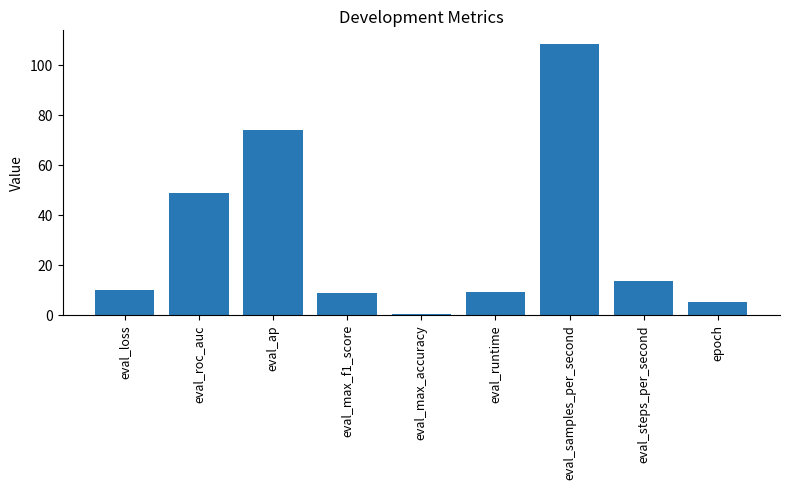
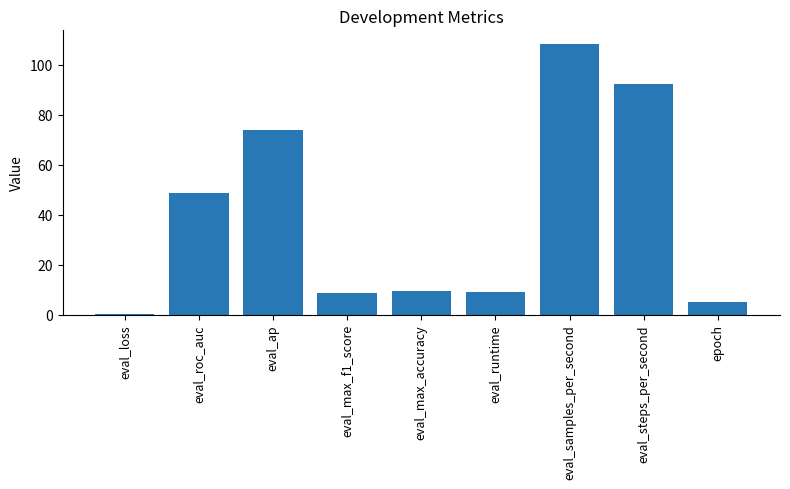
  {
-   "eval_loss": 10,
+   "eval_loss": 0,
    "eval_roc_auc": 49,
    "eval_ap": 74,
    "eval_max_f1_score": 8,
-   "eval_max_accuracy": 0,
+   "eval_max_accuracy": 9,
    "eval_runtime": 9,
    "eval_samples_per_second": 108,
-   "eval_steps_per_second": 14,
+   "eval_steps_per_second": 93,
    "epoch": 5
  }
